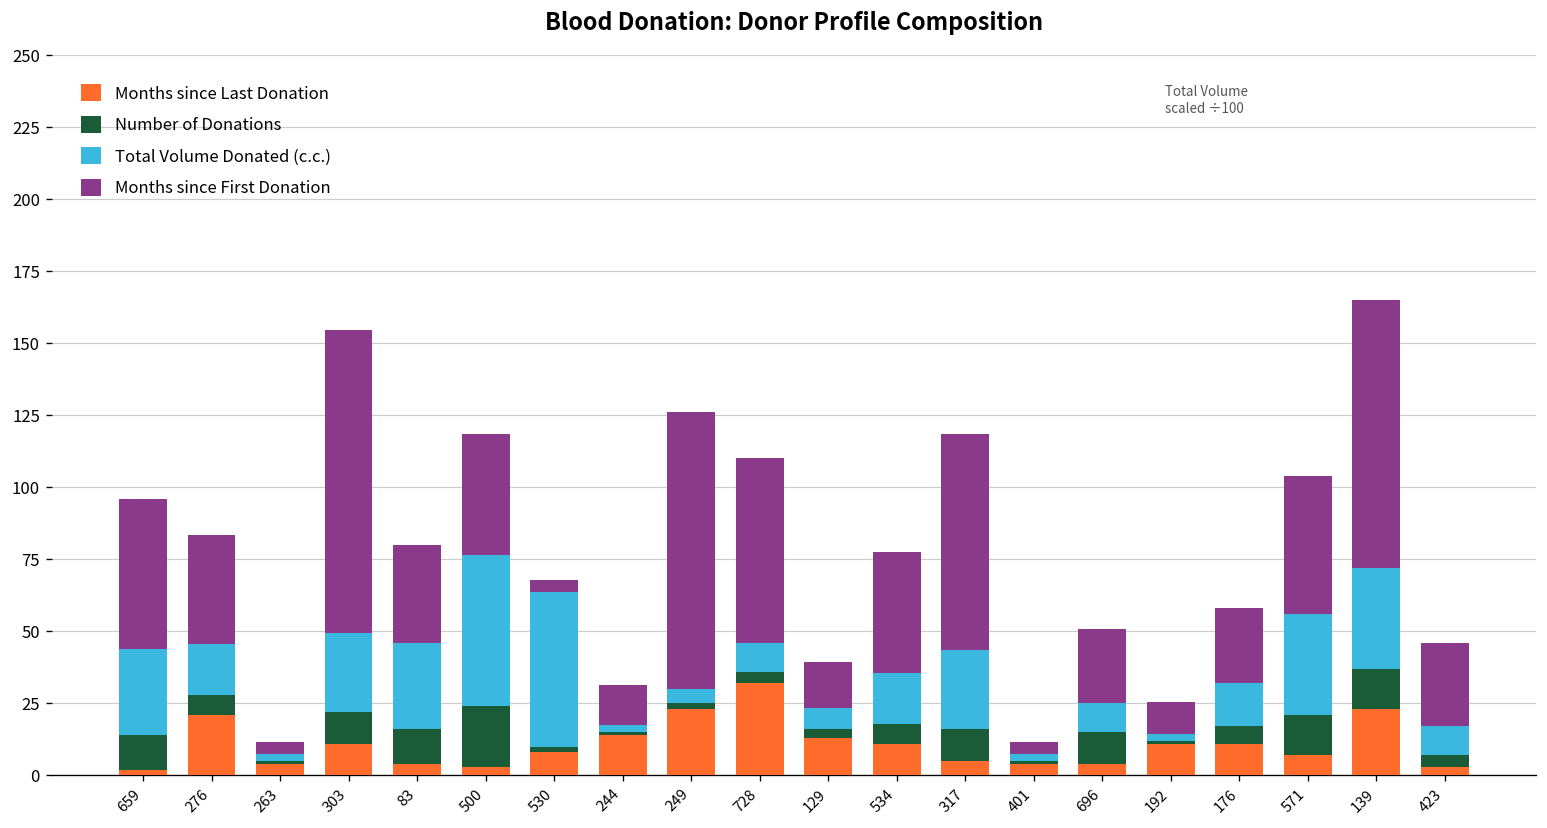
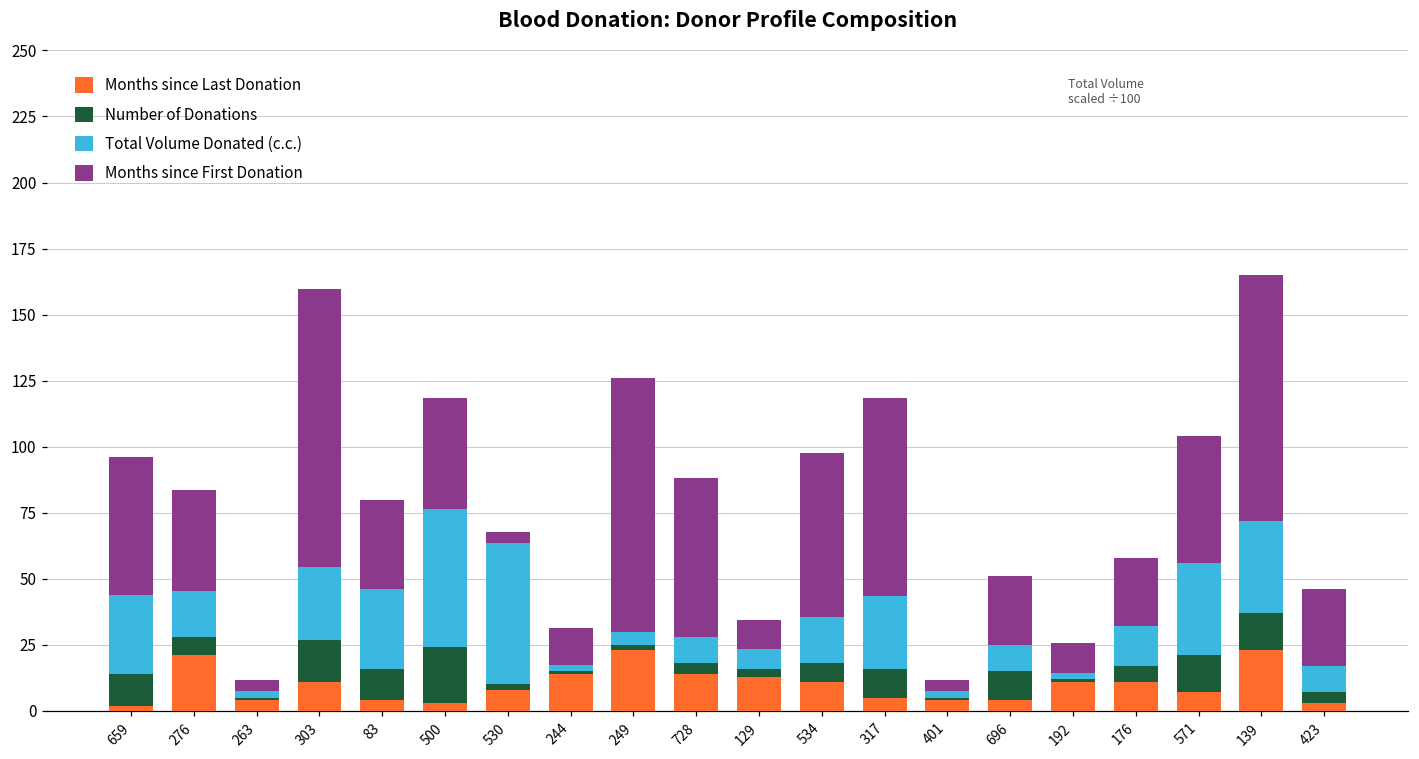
  {
    "Months since Last Donation": {
      "659": 2,
      "276": 21,
      "263": 4,
      "303": 11,
      "83": 4,
      "500": 3,
      "530": 8,
      "244": 14,
      "249": 23,
-     "728": 32,
+     "728": 14,
      "129": 13,
      "534": 11,
      "317": 5,
      "401": 4,
      "696": 4,
      "192": 11,
      "176": 11,
      "571": 7,
      "139": 23,
      "423": 3
    },
    "Number of Donations": {
      "659": 12,
      "276": 7,
-     "303": 11,
+     "303": 16,
      "83": 12,
      "500": 21,
      "530": 2,
      "249": 2,
      "728": 4,
      "129": 3,
      "534": 7,
      "317": 11,
      "696": 11,
      "176": 6,
      "571": 14,
      "139": 14,
      "423": 4
    },
    "Total Volume Donated (c.c.)": {
      "659": 30,
      "276": 18,
      "263": 3,
      "303": 28,
      "83": 30,
      "500": 53,
      "530": 54,
      "244": 3,
      "249": 5,
      "728": 10,
      "129": 8,
      "534": 18,
      "317": 28,
      "401": 3,
      "696": 10,
      "192": 3,
      "176": 15,
      "571": 35,
      "139": 35,
      "423": 10
    },
    "Months since First Donation": {
      "659": 52,
      "276": 38,
      "263": 4,
      "303": 105,
      "83": 34,
      "500": 42,
      "530": 4,
      "244": 14,
      "249": 96,
-     "728": 64,
-     "129": 16,
-     "534": 42,
+     "728": 60,
+     "129": 11,
+     "534": 62,
      "317": 75,
      "401": 4,
      "696": 26,
      "192": 11,
      "176": 26,
      "571": 48,
      "139": 93,
      "423": 29
    }
  }
